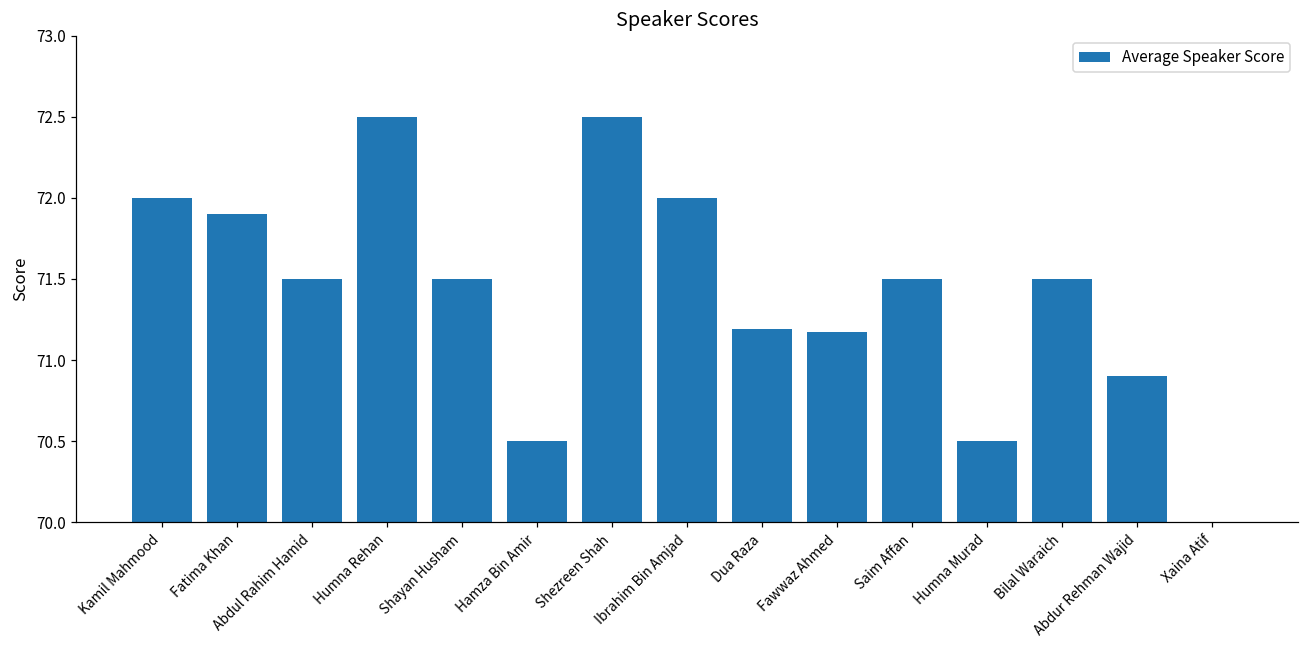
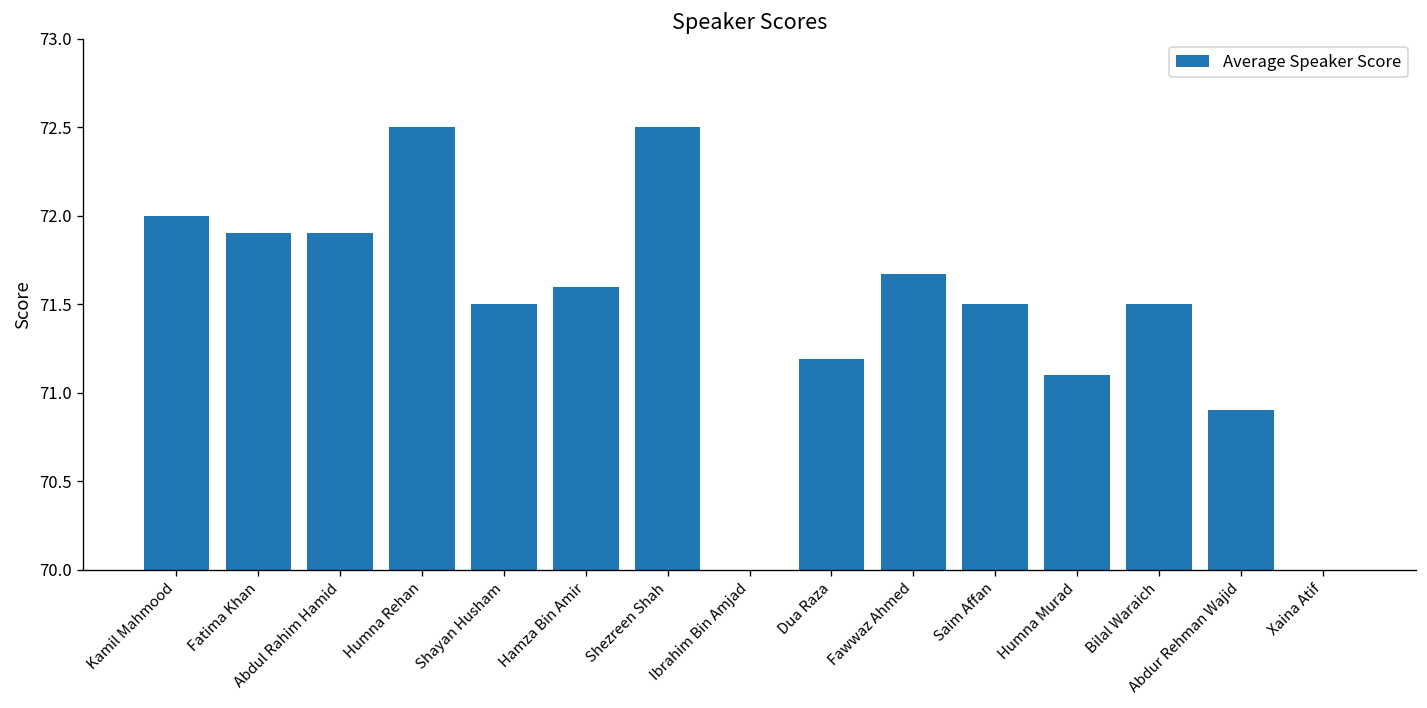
  {
    "Kamil Mahmood": 72.00,
    "Fatima Khan": 71.90,
-   "Abdul Rahim Hamid": 71.5,
+   "Abdul Rahim Hamid": 71.9,
    "Humna Rehan": 72.50,
    "Shayan Husham": 71.50,
-   "Hamza Bin Amir": 70.5,
+   "Hamza Bin Amir": 71.6,
    "Shezreen Shah": 72.50,
-   "Ibrahim Bin Amjad": 72,
+   "Ibrahim Bin Amjad": 70,
    "Dua Raza": 71.19,
-   "Fawwaz Ahmed": 71.17,
+   "Fawwaz Ahmed": 71.67,
    "Saim Affan": 71.50,
-   "Humna Murad": 70.5,
+   "Humna Murad": 71.1,
    "Bilal Waraich": 71.50,
    "Abdur Rehman Wajid": 70.90
  }
